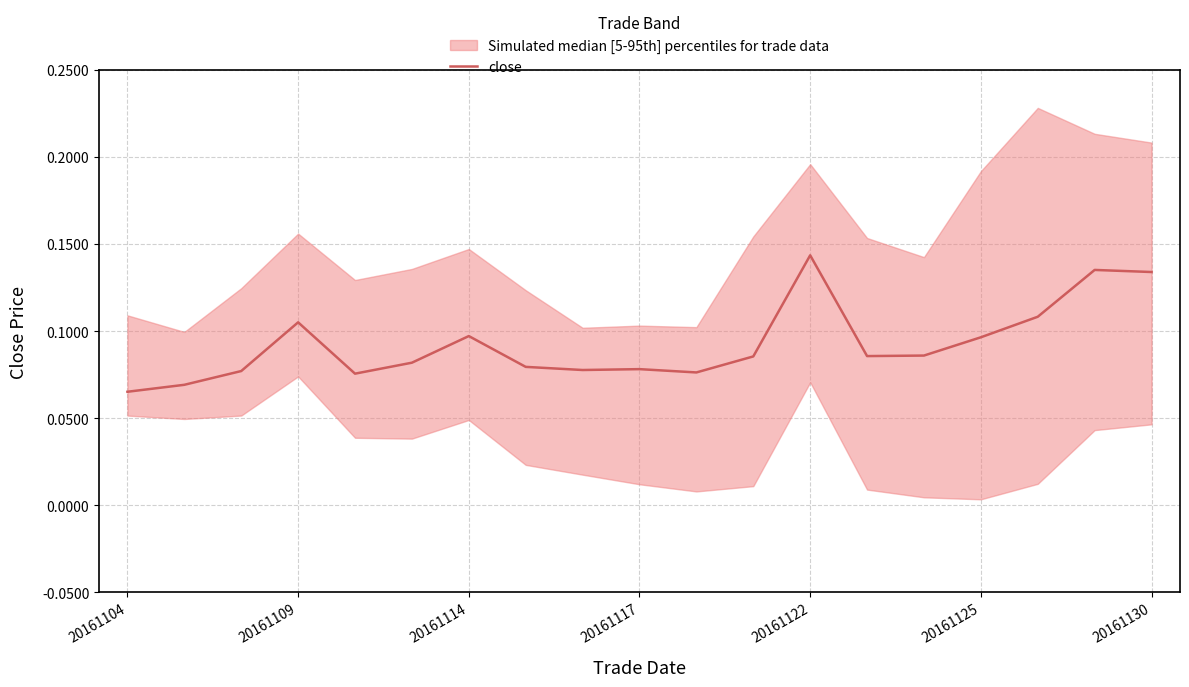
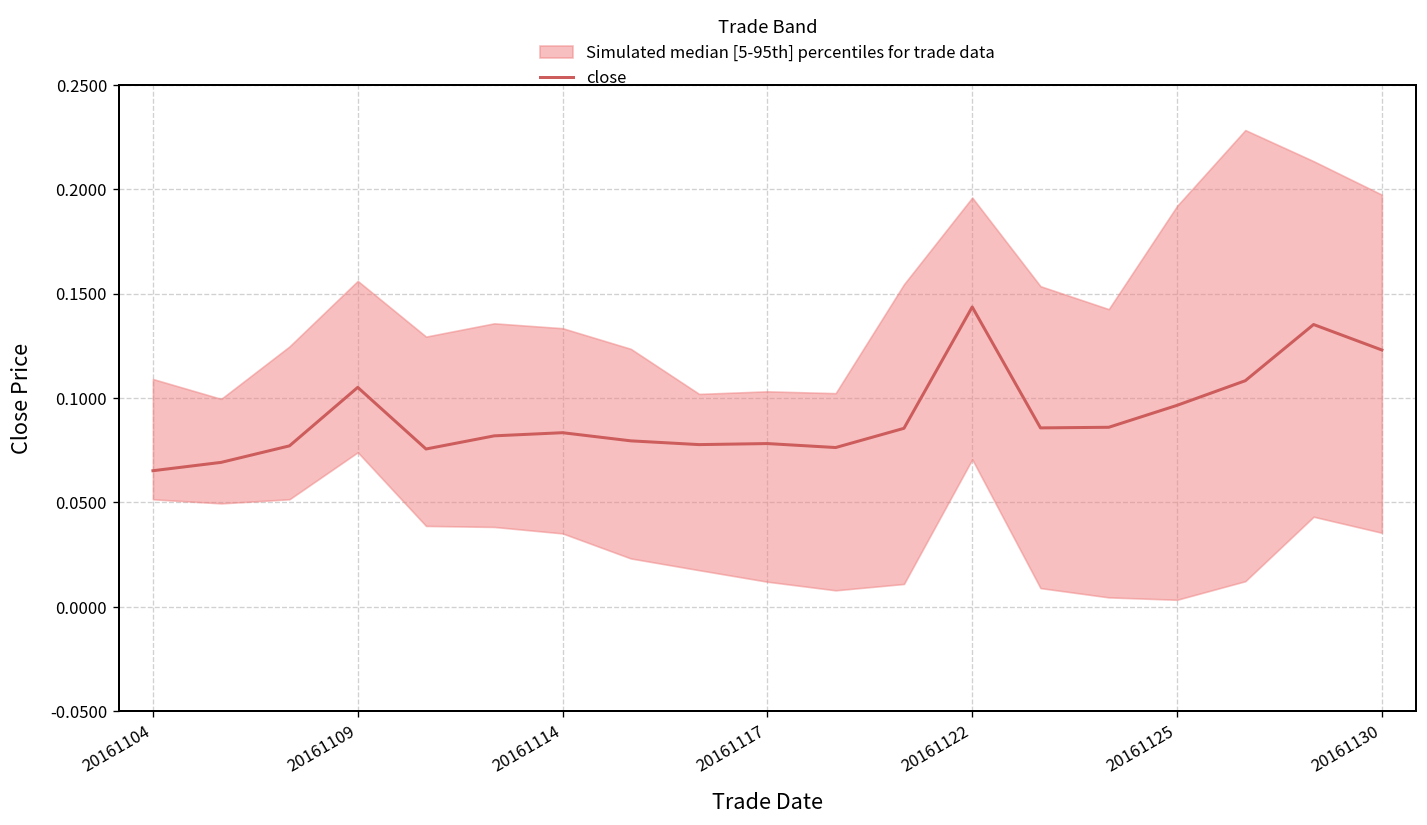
  {
    "close": {
      "20161104": 0.065,
      "20161109": 0.105,
-     "20161114": 0.097,
+     "20161114": 0.083,
      "20161117": 0.078,
      "20161122": 0.144,
      "20161125": 0.097,
-     "20161130": 0.134
+     "20161130": 0.123
    }
  }
